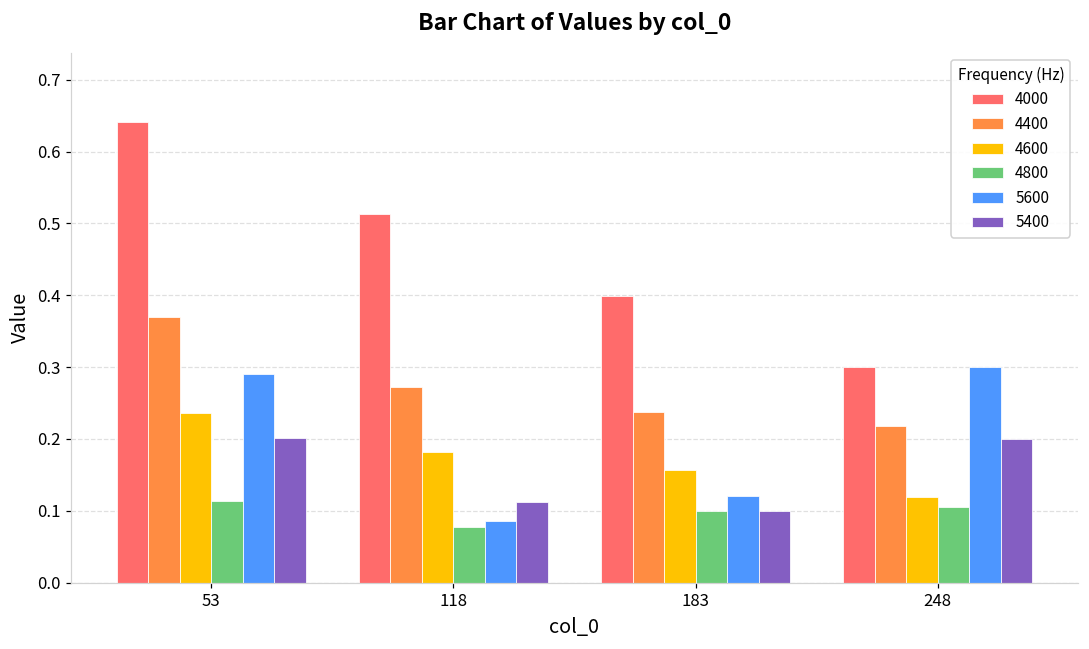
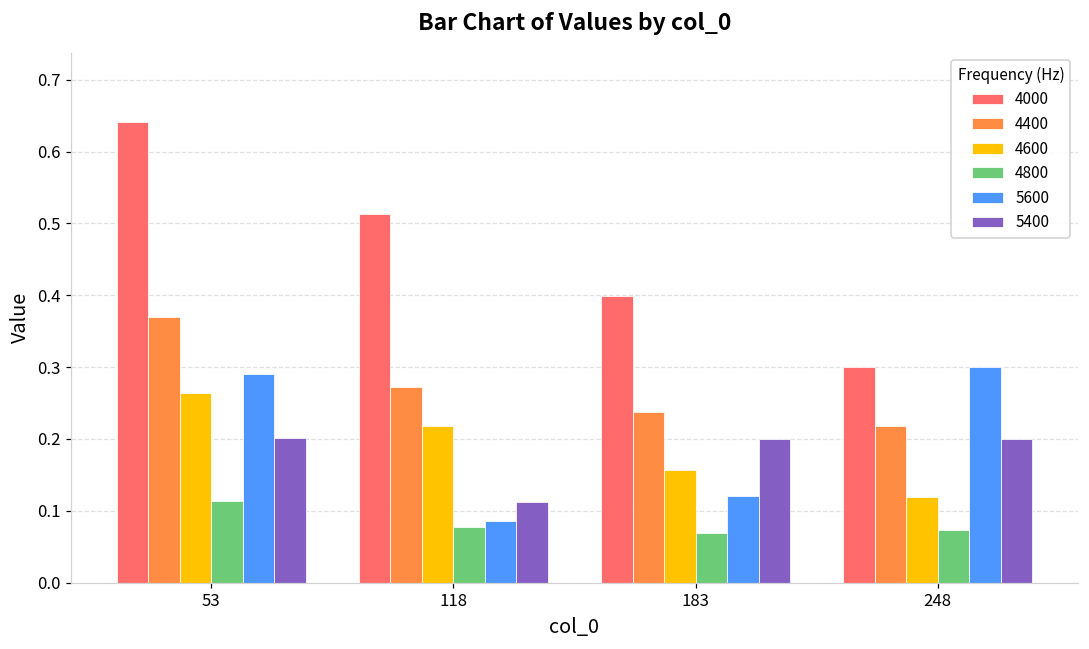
  {
    "4600": {
-     "53": 0.24,
-     "118": 0.18,
+     "53": 0.26,
+     "118": 0.22,
      "183": 0.16,
      "248": 0.12
    },
    "4800": {
      "53": 0.11,
      "118": 0.08,
-     "183": 0.10,
-     "248": 0.11
+     "183": 0.07,
+     "248": 0.07
    },
    "5600": {
      "53": 0.29,
      "118": 0.09,
      "183": 0.12,
      "248": 0.30
    },
    "5400": {
      "53": 0.2,
      "118": 0.11,
-     "183": 0.1,
+     "183": 0.2,
      "248": 0.2
    }
  }
